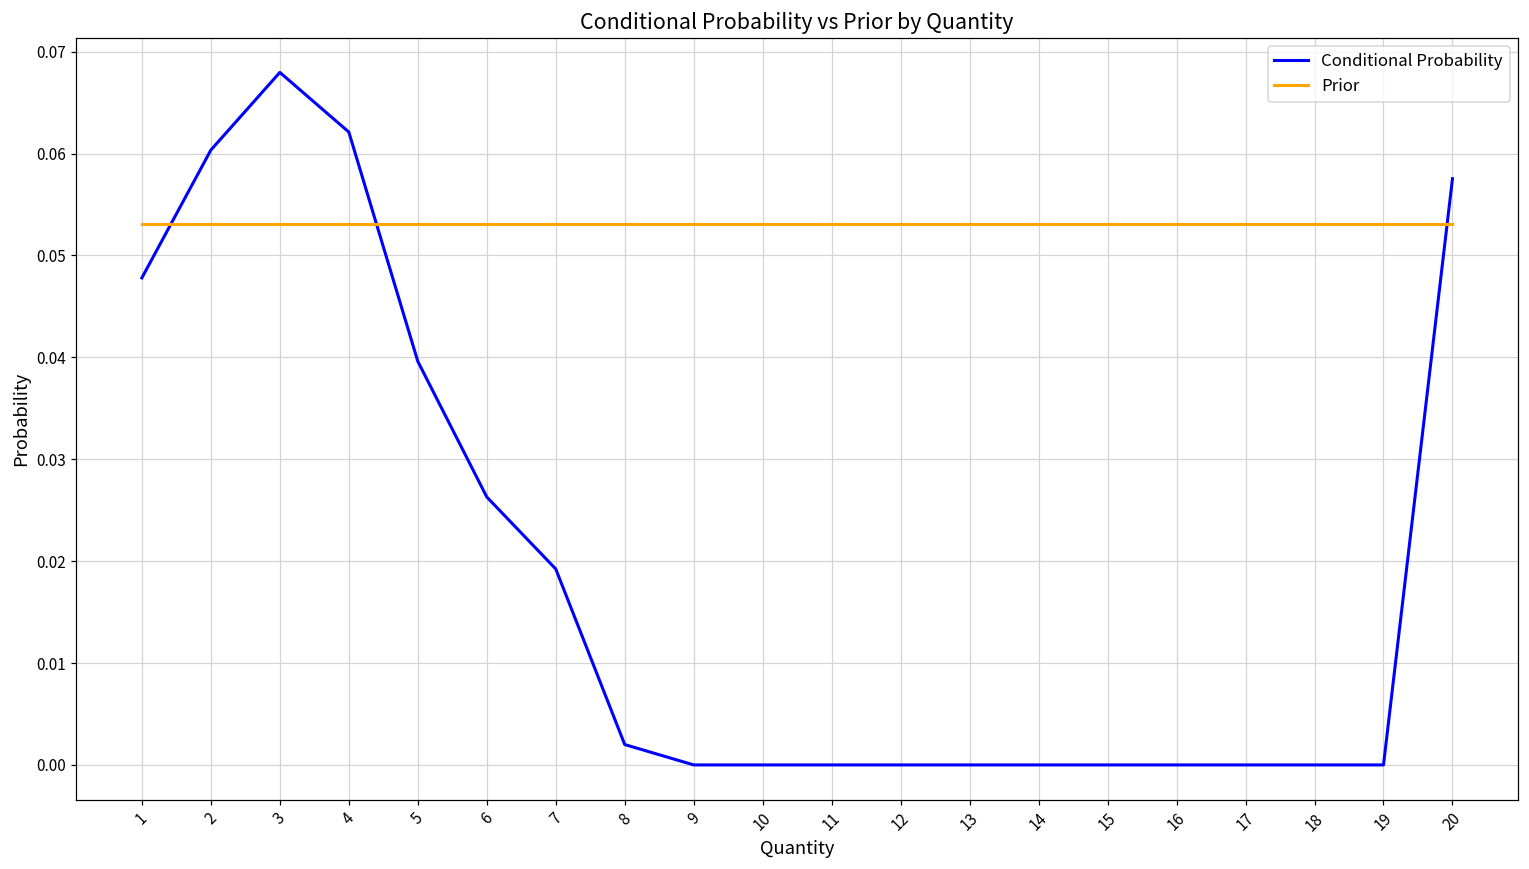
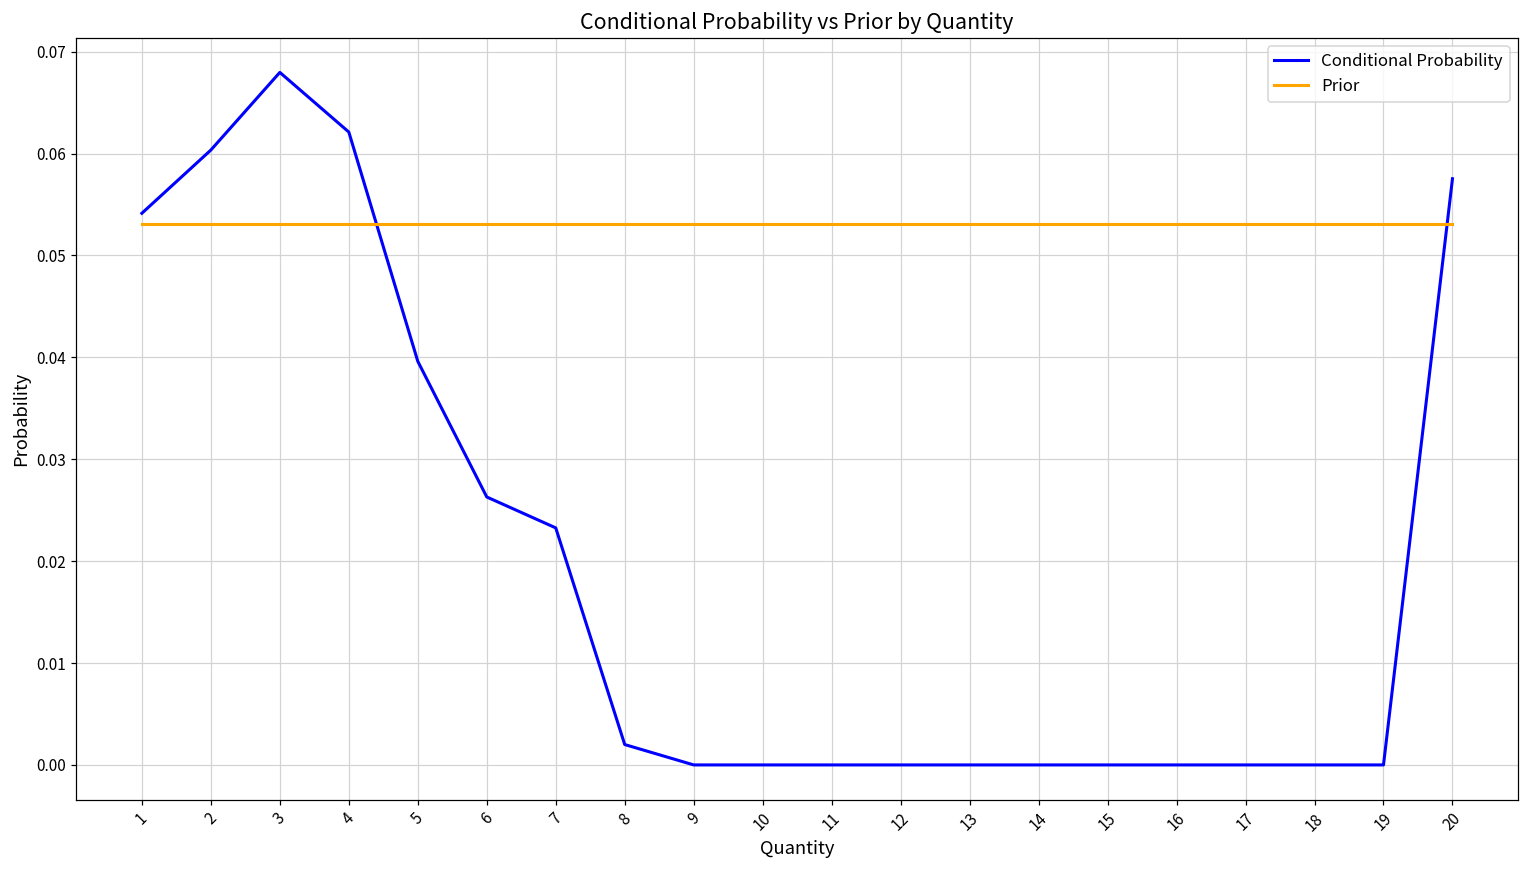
  {
    "Conditional Probability": {
-     "1": 0.048,
+     "1": 0.054,
      "2": 0.060,
      "3": 0.068,
      "4": 0.062,
      "5": 0.040,
      "6": 0.026,
-     "7": 0.019,
+     "7": 0.023,
      "8": 0.002,
      "9": 0.000,
      "10": 0.000,
      "11": 0.000,
      "12": 0.000,
      "13": 0.000,
      "14": 0.000,
      "15": 0.000,
      "16": 0.000,
      "17": 0.000,
      "18": 0.000,
      "19": 0.000,
      "20": 0.058
    },
    "Prior": {
      "1": 0.053,
      "2": 0.053,
      "3": 0.053,
      "4": 0.053,
      "5": 0.053,
      "6": 0.053,
      "7": 0.053,
      "8": 0.053,
      "9": 0.053,
      "10": 0.053,
      "11": 0.053,
      "12": 0.053,
      "13": 0.053,
      "14": 0.053,
      "15": 0.053,
      "16": 0.053,
      "17": 0.053,
      "18": 0.053,
      "19": 0.053,
      "20": 0.053
    }
  }
